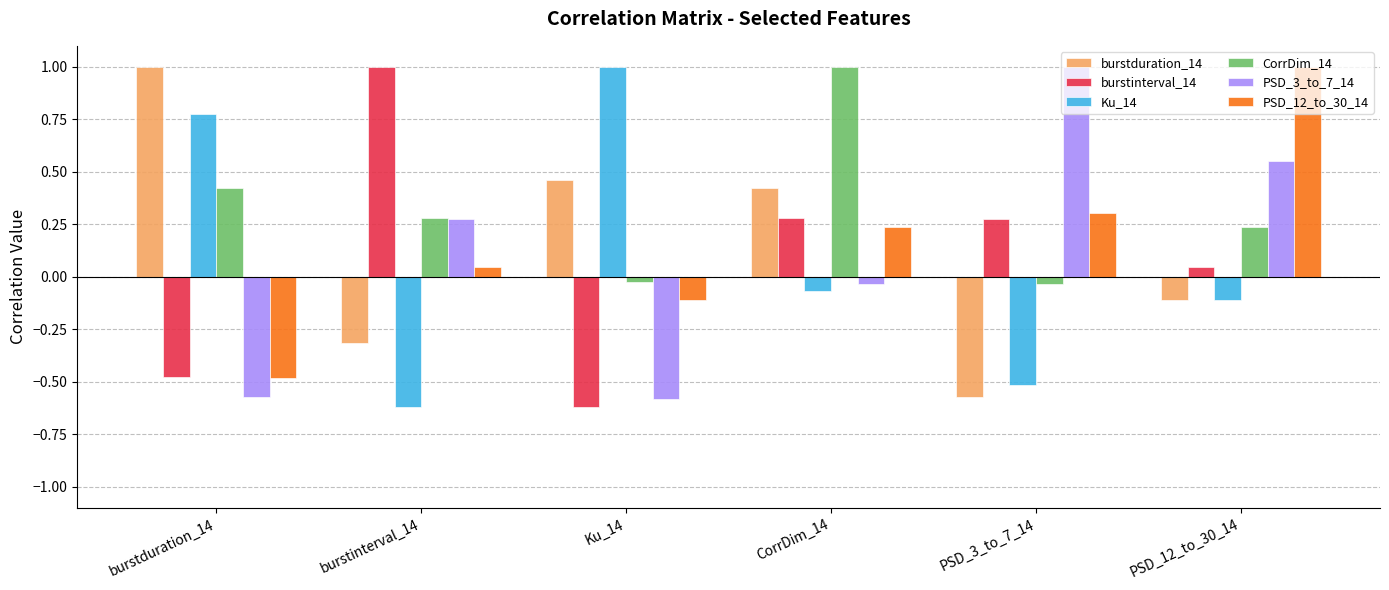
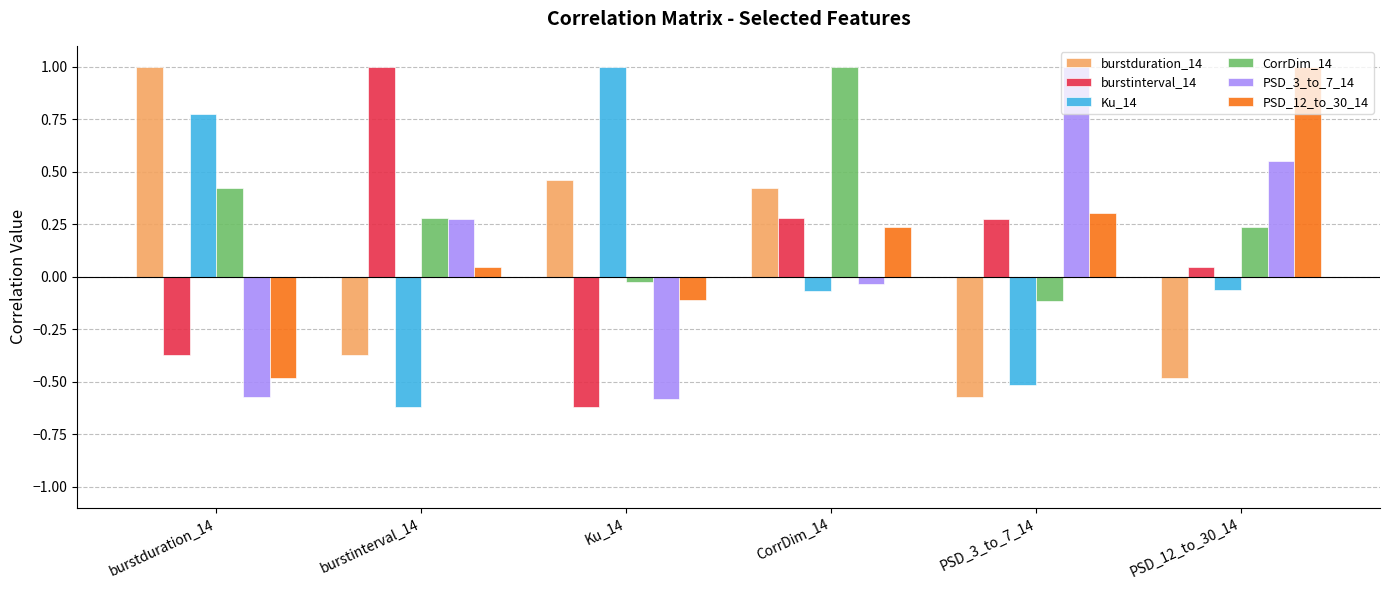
  {
    "burstduration_14": {
      "burstduration_14": 1.00,
-     "burstinterval_14": -0.31,
+     "burstinterval_14": -0.37,
      "Ku_14": 0.46,
      "CorrDim_14": 0.42,
      "PSD_3_to_7_14": -0.57,
-     "PSD_12_to_30_14": -0.11
+     "PSD_12_to_30_14": -0.48
    },
    "burstinterval_14": {
-     "burstduration_14": -0.48,
+     "burstduration_14": -0.37,
      "burstinterval_14": 1.00,
      "Ku_14": -0.62,
      "CorrDim_14": 0.28,
      "PSD_3_to_7_14": 0.27,
      "PSD_12_to_30_14": 0.05
    },
    "Ku_14": {
      "burstduration_14": 0.78,
      "burstinterval_14": -0.62,
      "Ku_14": 1.00,
      "CorrDim_14": -0.07,
      "PSD_3_to_7_14": -0.51,
-     "PSD_12_to_30_14": -0.11
+     "PSD_12_to_30_14": -0.06
    },
    "CorrDim_14": {
      "burstduration_14": 0.42,
      "burstinterval_14": 0.28,
      "Ku_14": -0.02,
      "CorrDim_14": 1.00,
-     "PSD_3_to_7_14": -0.04,
+     "PSD_3_to_7_14": -0.11,
      "PSD_12_to_30_14": 0.24
    },
    "PSD_3_to_7_14": {
      "burstduration_14": -0.57,
      "burstinterval_14": 0.27,
      "Ku_14": -0.58,
      "CorrDim_14": -0.04,
      "PSD_12_to_30_14": 0.55
    },
    "PSD_12_to_30_14": {
      "burstduration_14": -0.48,
      "burstinterval_14": 0.05,
      "Ku_14": -0.11,
      "CorrDim_14": 0.24,
      "PSD_3_to_7_14": 0.30
    }
  }
